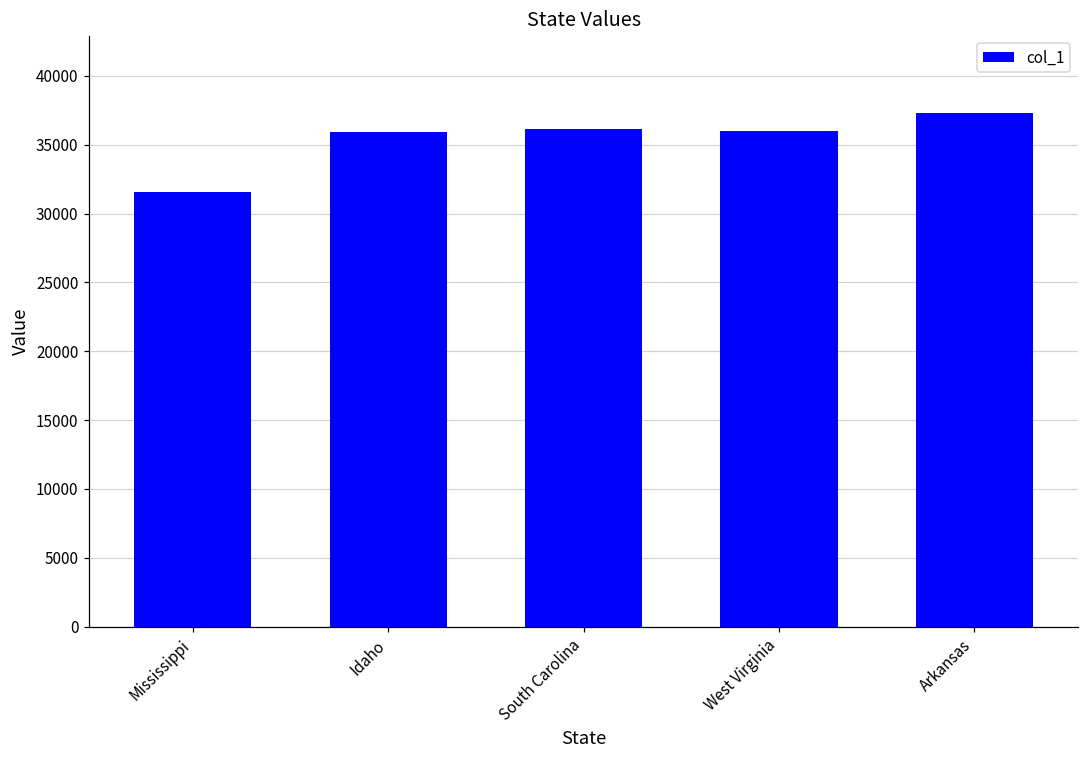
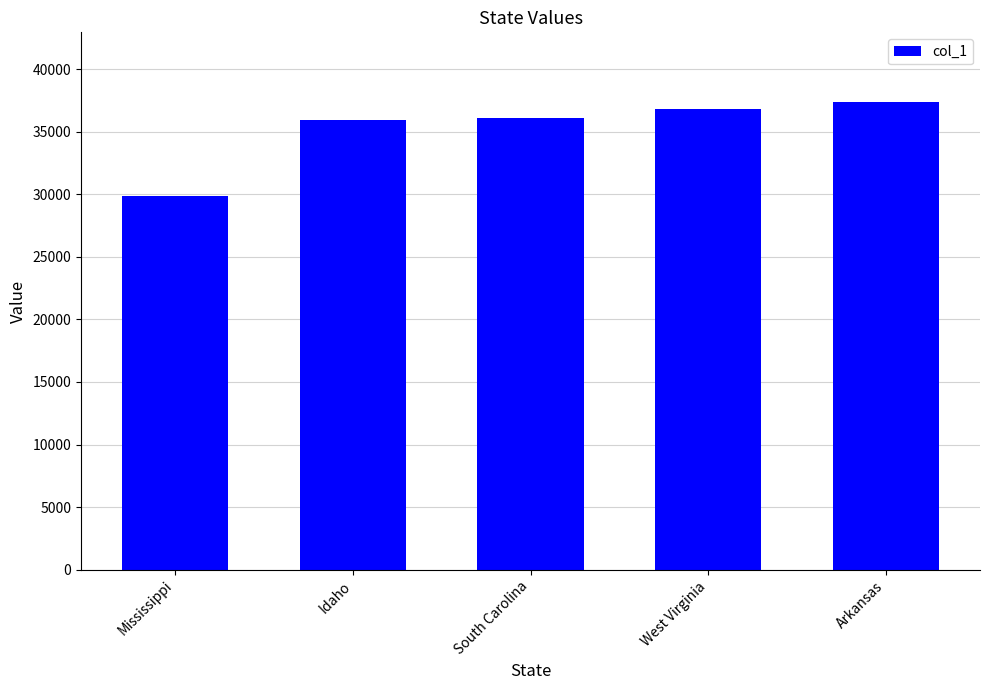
  {
-   "Mississippi": 31600,
+   "Mississippi": 29800,
    "Idaho": 35900,
    "South Carolina": 36100,
-   "West Virginia": 36000,
+   "West Virginia": 36800,
    "Arkansas": 37300
  }
